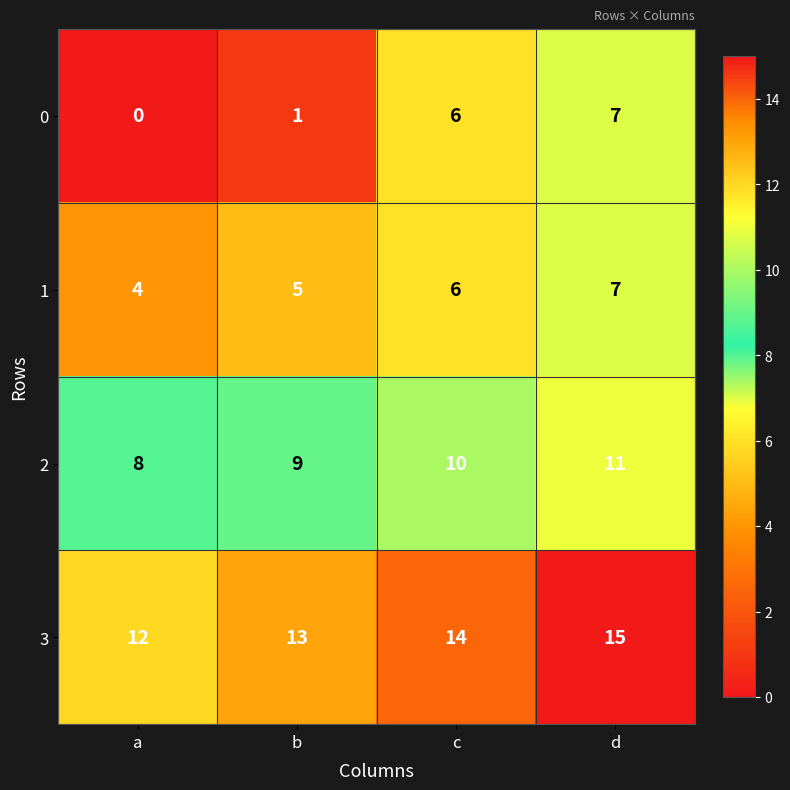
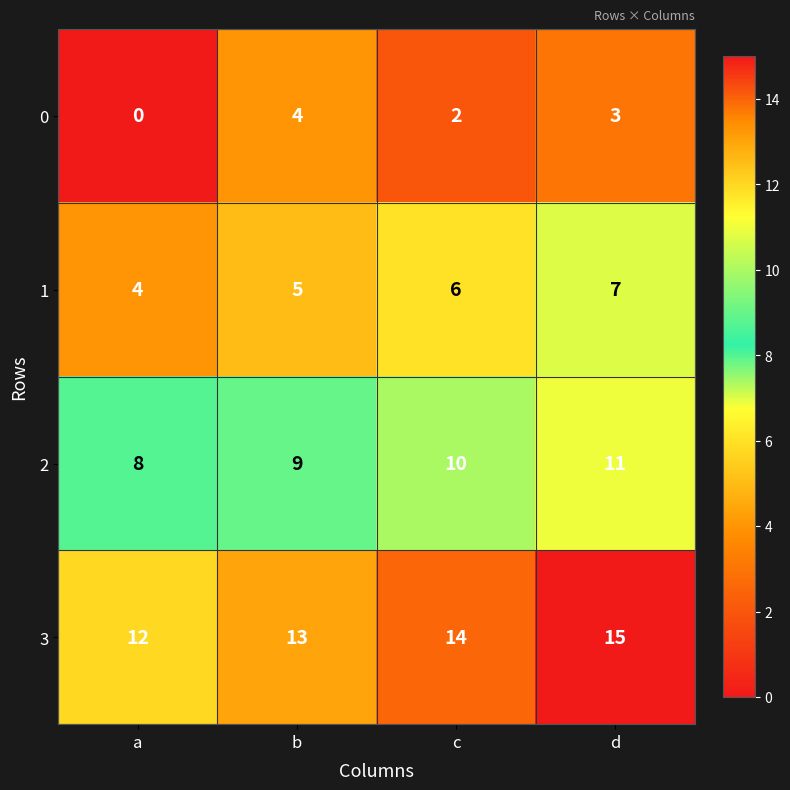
  {
    "0": {
      "a": 0,
-     "b": 1,
-     "c": 6,
-     "d": 7
+     "b": 4,
+     "c": 2,
+     "d": 3
    },
    "1": {
      "a": 4,
      "b": 5,
      "c": 6,
      "d": 7
    },
    "2": {
      "a": 8,
      "b": 9,
      "c": 10,
      "d": 11
    },
    "3": {
      "a": 12,
      "b": 13,
      "c": 14,
      "d": 15
    }
  }
